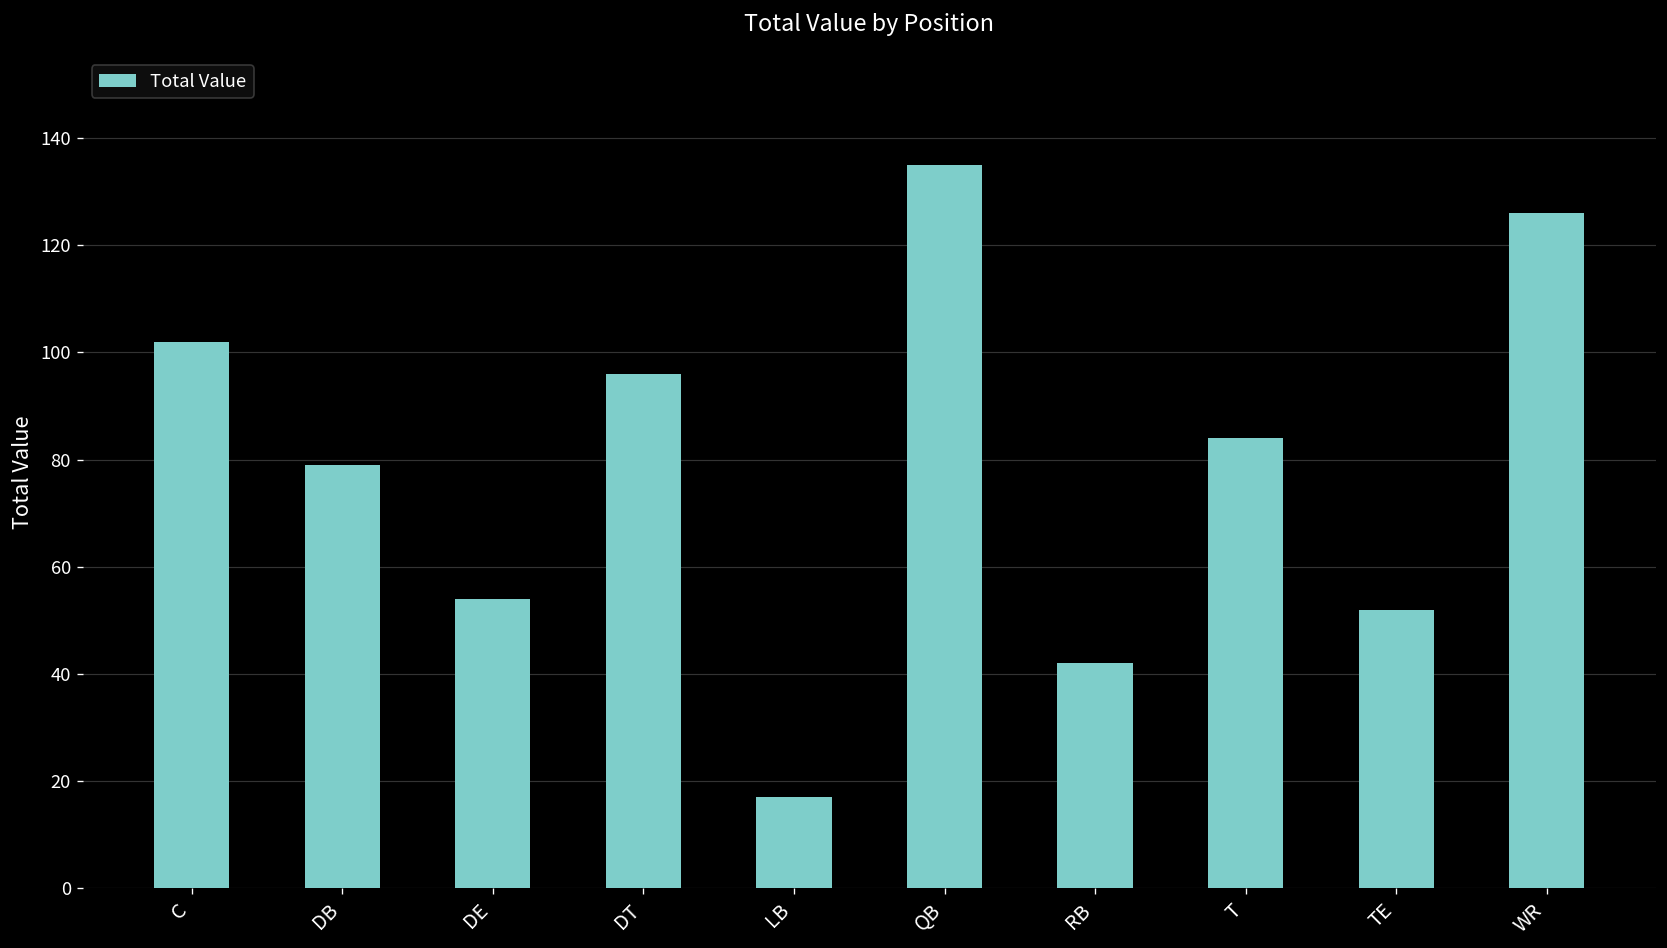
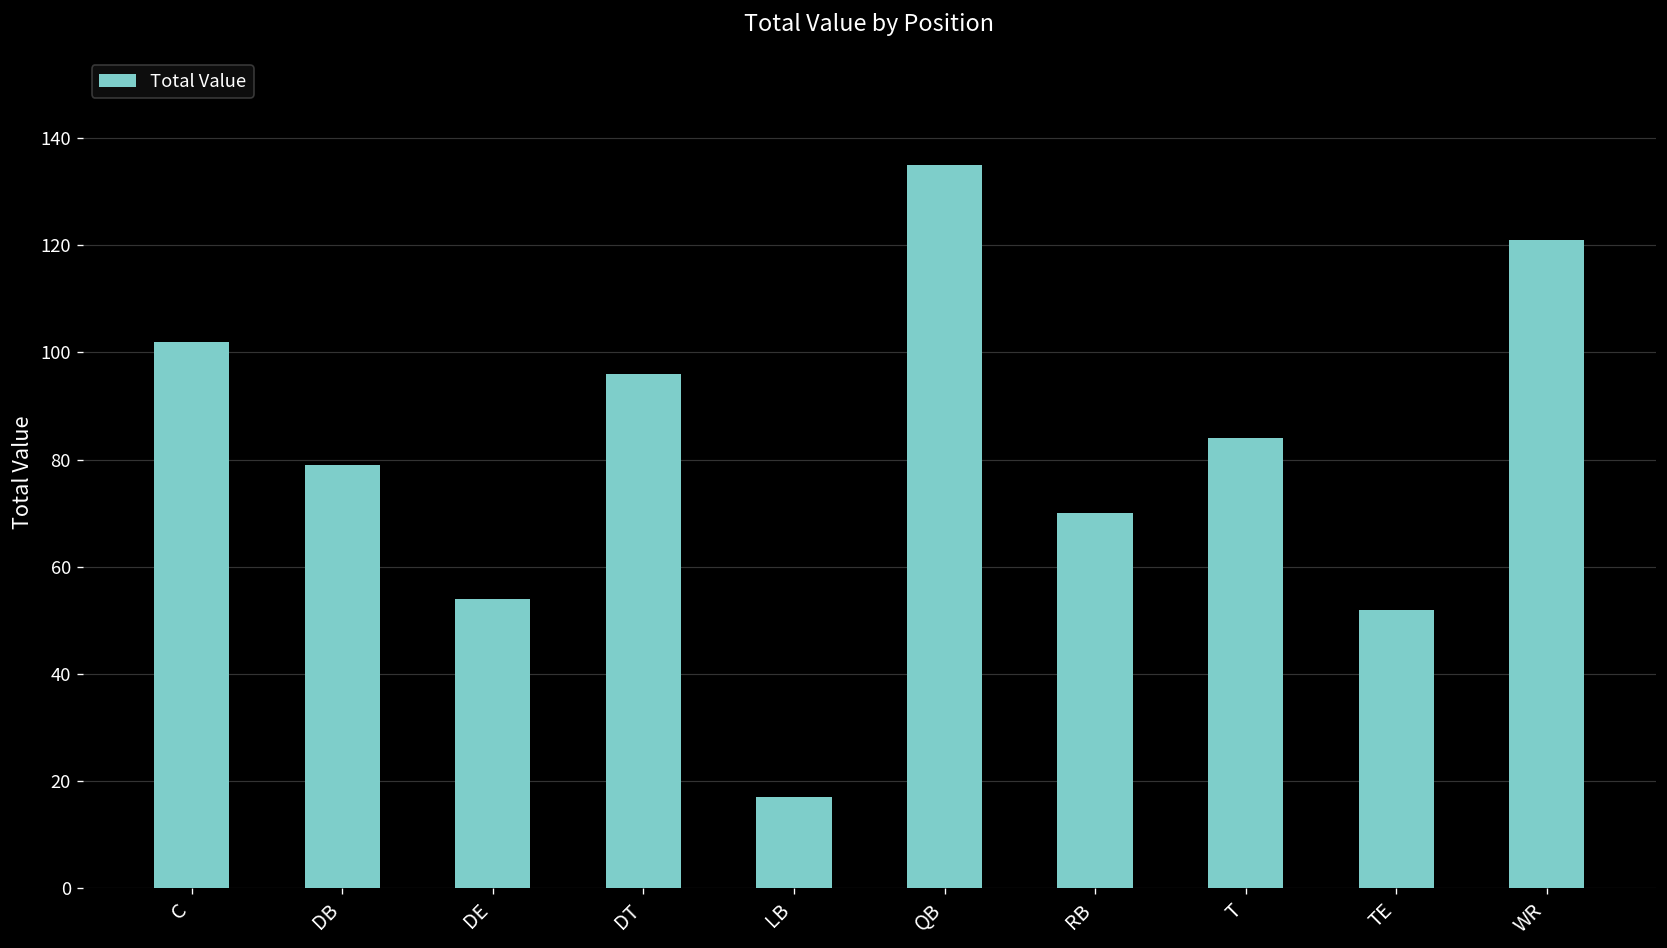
  {
    "C": 102,
    "DB": 79,
    "DE": 54,
    "DT": 96,
    "LB": 17,
    "QB": 135,
-   "RB": 42,
+   "RB": 70,
    "T": 84,
    "TE": 52,
-   "WR": 126
+   "WR": 121
  }
